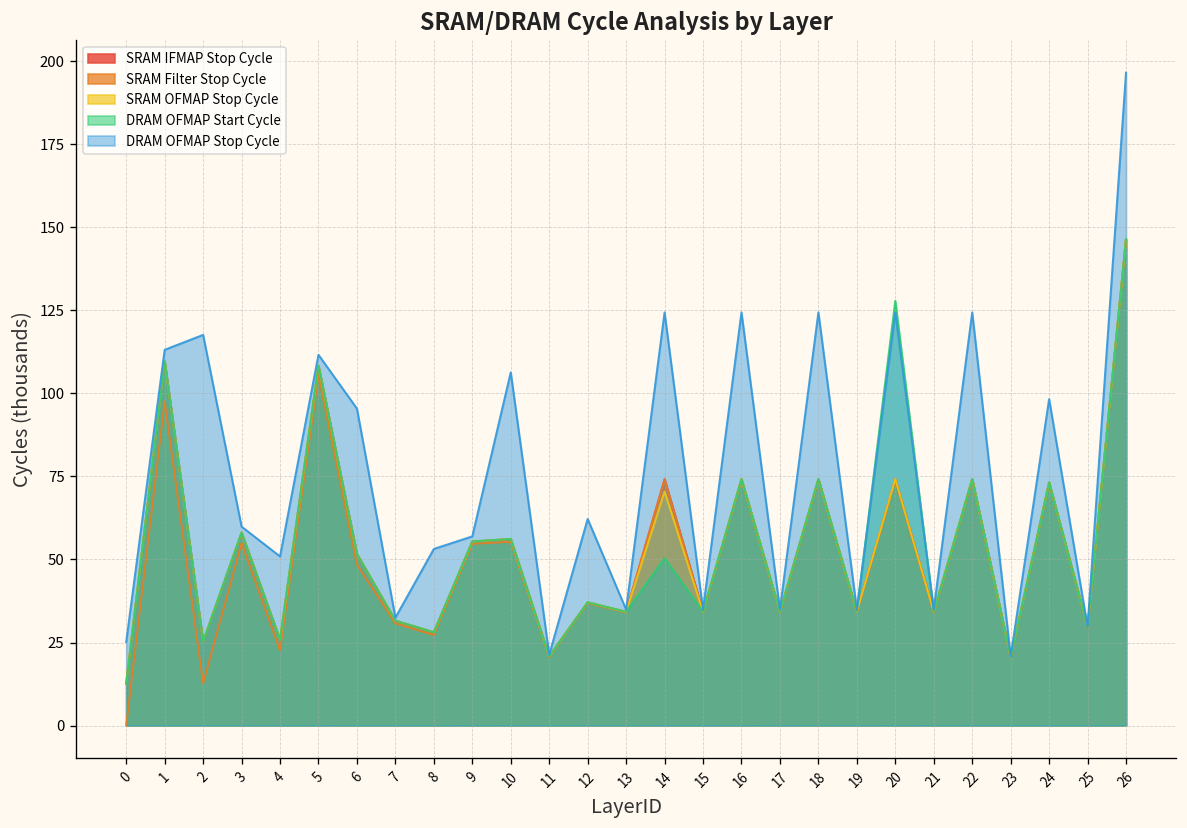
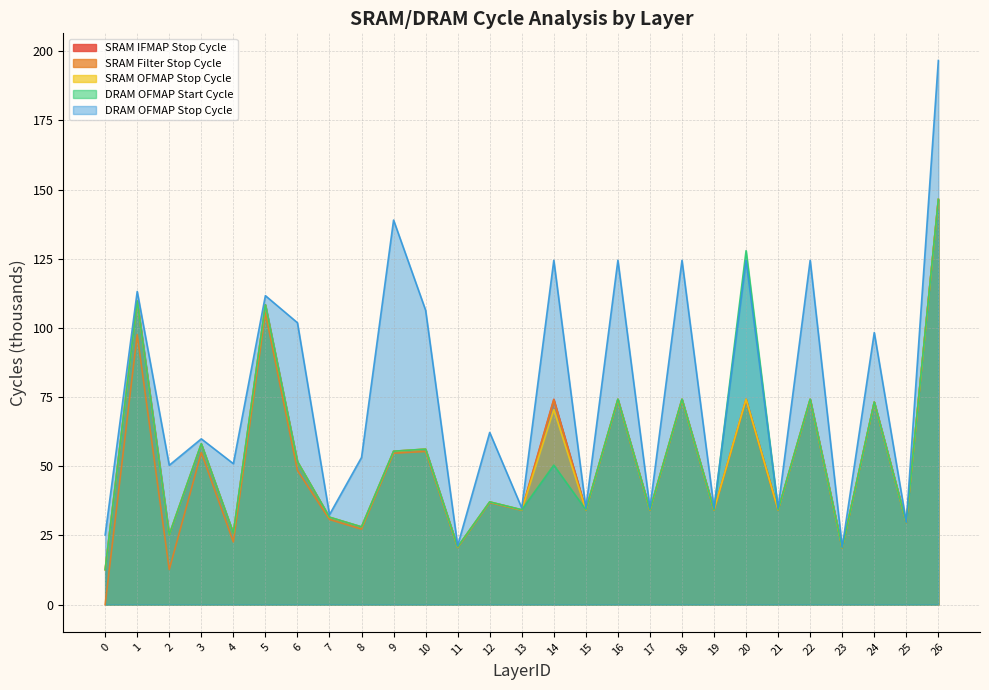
  {
    "SRAM OFMAP Stop Cycle": {
      "14": 70
    },
    "DRAM OFMAP Start Cycle": {
      "14": 50,
      "20": 128
    },
    "DRAM OFMAP Stop Cycle": {
      "0": 25,
      "1": 113,
-     "2": 118,
+     "2": 50,
      "3": 60,
      "4": 51,
      "5": 112,
-     "6": 95,
+     "6": 102,
      "8": 53,
-     "9": 57,
+     "9": 139,
      "10": 106,
      "12": 62,
      "14": 124,
      "16": 124,
      "18": 124,
      "20": 124,
      "22": 124,
      "24": 98,
      "26": 197
    }
  }
